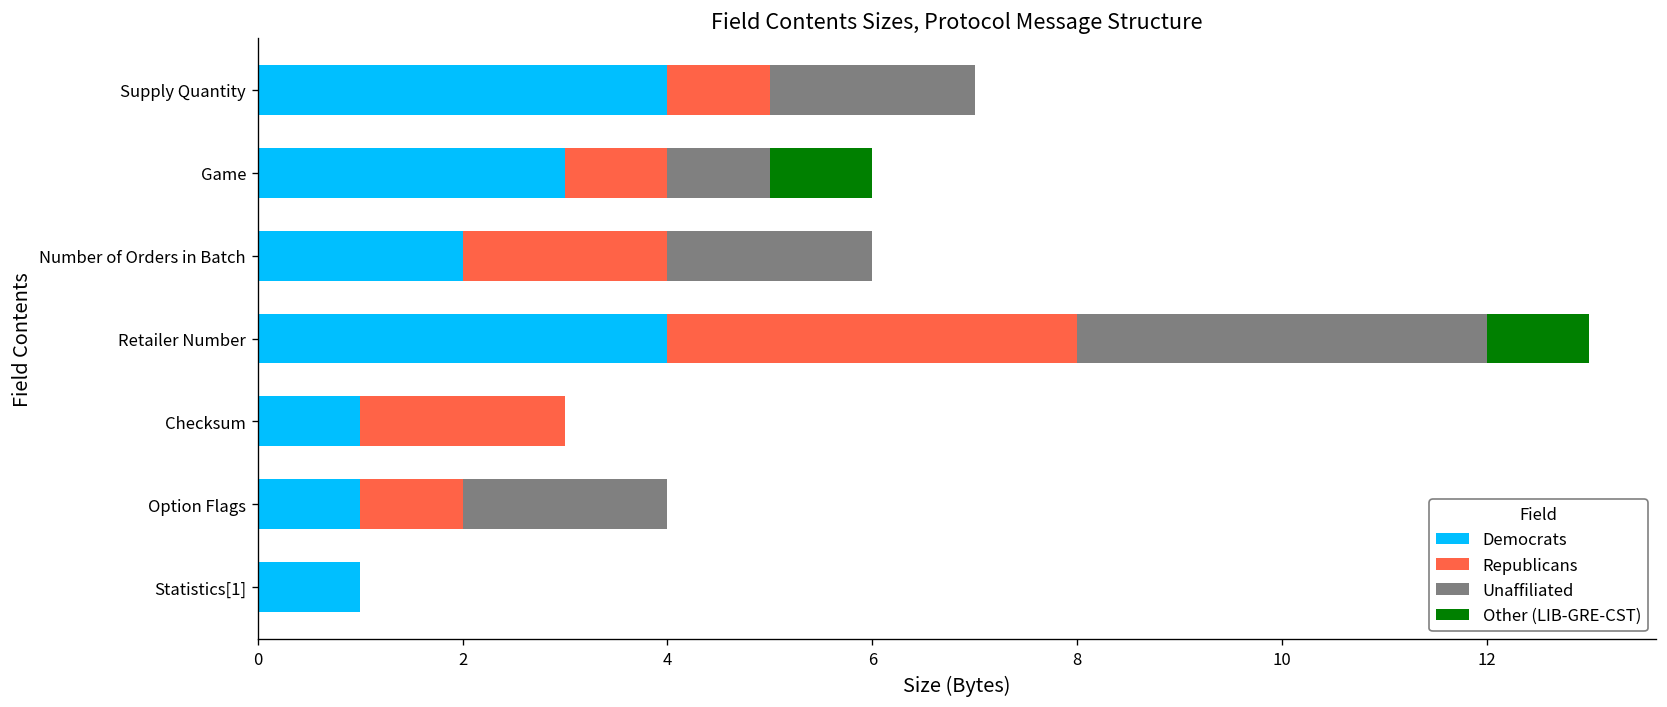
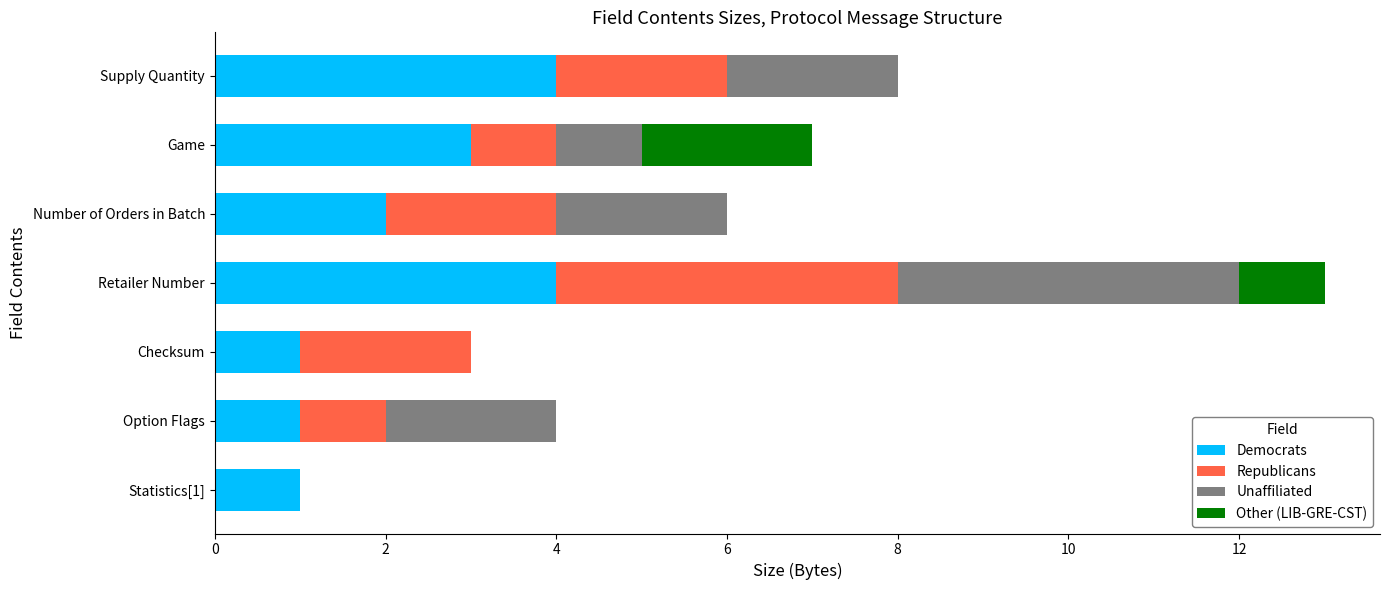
  {
    "Democrats": {
      "Supply Quantity": 4,
      "Game": 3,
      "Number of Orders in Batch": 2,
      "Retailer Number": 4,
      "Checksum": 1,
      "Option Flags": 1,
      "Statistics[1]": 1
    },
    "Republicans": {
-     "Supply Quantity": 1,
+     "Supply Quantity": 2,
      "Game": 1,
      "Number of Orders in Batch": 2,
      "Retailer Number": 4,
      "Checksum": 2,
      "Option Flags": 1,
      "Statistics[1]": 0
    },
    "Unaffiliated": {
      "Supply Quantity": 2,
      "Game": 1,
      "Number of Orders in Batch": 2,
      "Retailer Number": 4,
      "Checksum": 0,
      "Option Flags": 2,
      "Statistics[1]": 0
    },
    "Other (LIB-GRE-CST)": {
      "Supply Quantity": 0,
-     "Game": 1,
+     "Game": 2,
      "Number of Orders in Batch": 0,
      "Retailer Number": 1,
      "Checksum": 0,
      "Option Flags": 0,
      "Statistics[1]": 0
    }
  }
